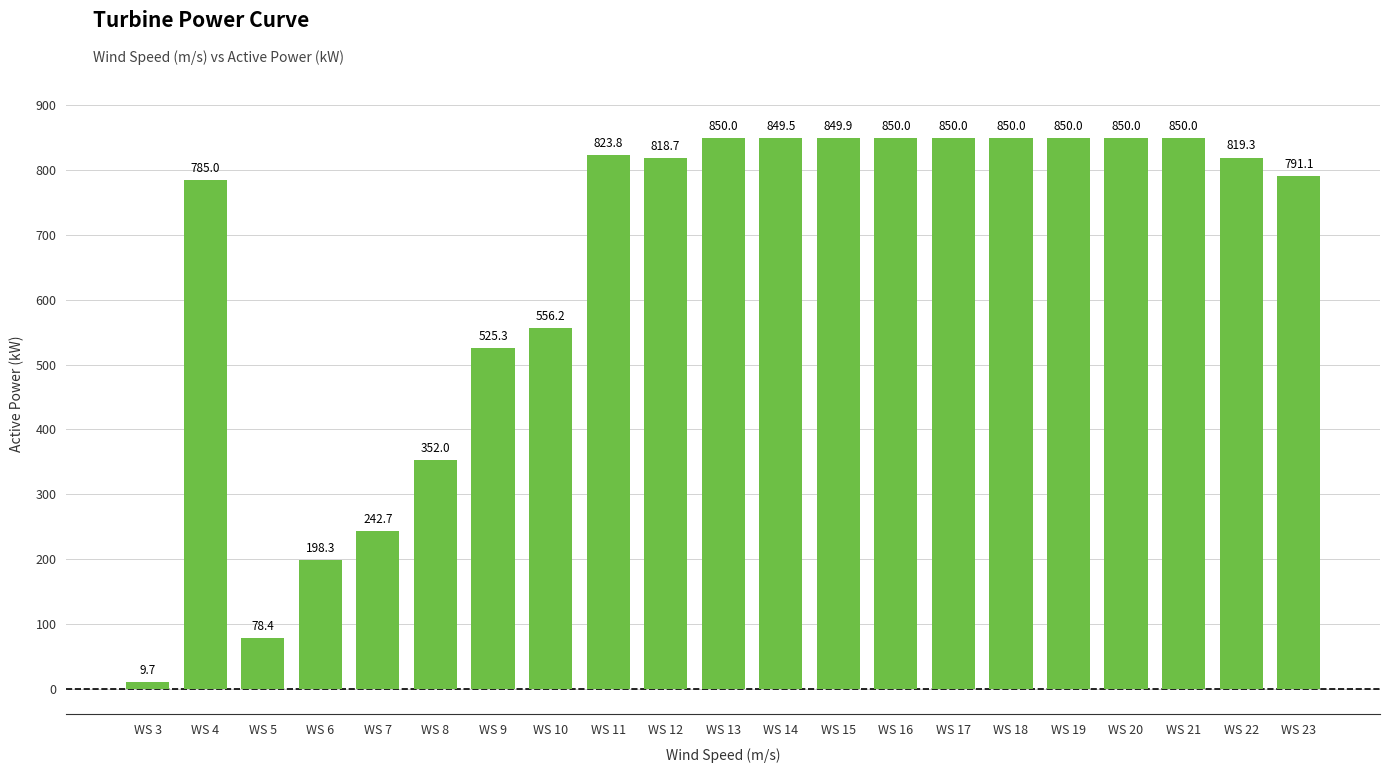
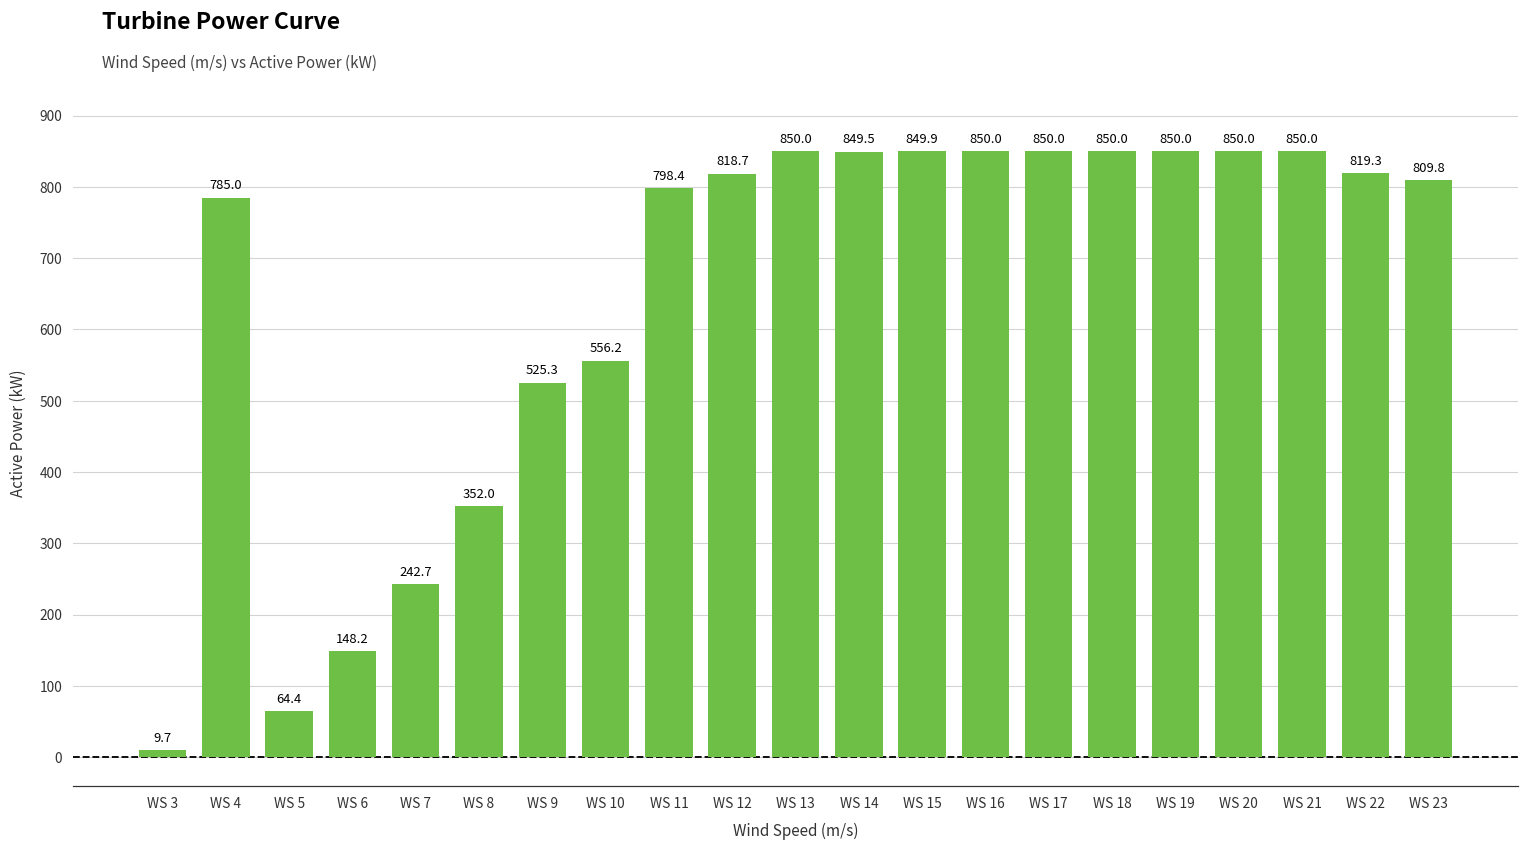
  {
    "WS 3": 9.7,
    "WS 4": 785.0,
-   "WS 5": 78.4,
-   "WS 6": 198.3,
+   "WS 5": 64.4,
+   "WS 6": 148.2,
    "WS 7": 242.7,
    "WS 8": 352.0,
    "WS 9": 525.3,
    "WS 10": 556.2,
-   "WS 11": 823.8,
+   "WS 11": 798.4,
    "WS 12": 818.7,
    "WS 13": 850.0,
    "WS 14": 849.5,
    "WS 15": 849.9,
    "WS 16": 850.0,
    "WS 17": 850.0,
    "WS 18": 850.0,
    "WS 19": 850.0,
    "WS 20": 850.0,
    "WS 21": 850.0,
    "WS 22": 819.3,
-   "WS 23": 791.1
+   "WS 23": 809.8
  }
